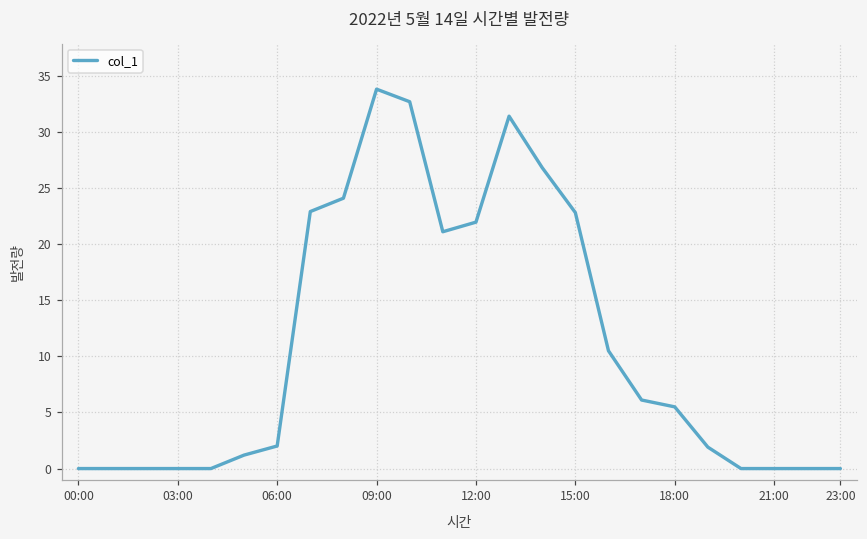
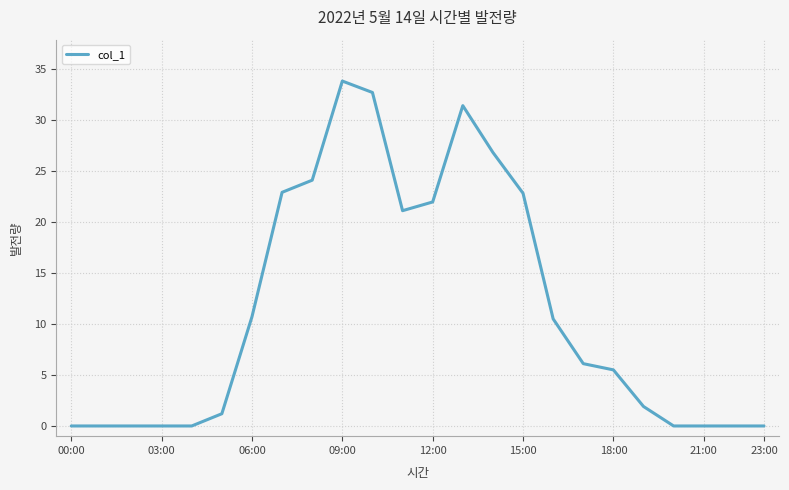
  {
    "00:00": 0.0,
    "03:00": 0.0,
-   "06:00": 2.0,
+   "06:00": 10.7,
    "09:00": 33.8,
    "12:00": 22.0,
    "15:00": 22.8,
    "18:00": 5.5,
    "21:00": 0.0,
    "23:00": 0.0
  }
